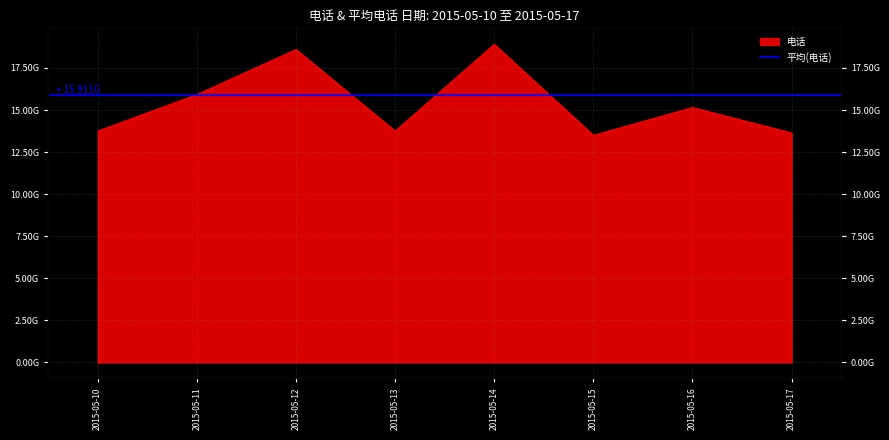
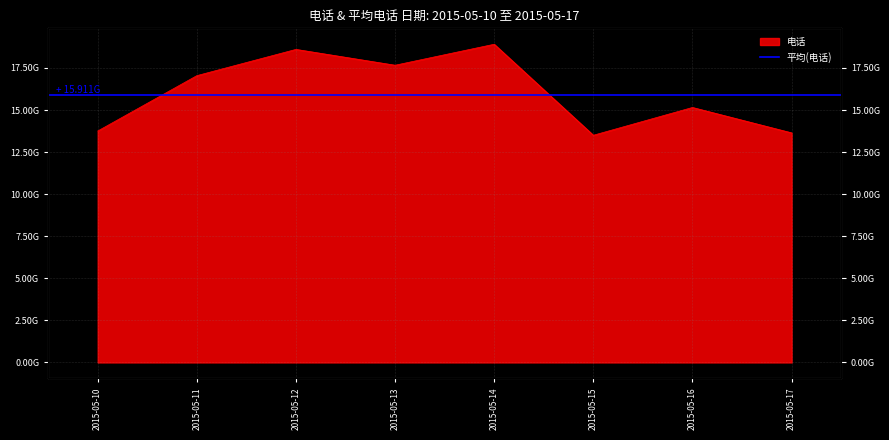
  {
    "2015-05-10": 13800000000,
-   "2015-05-11": 15900000000,
+   "2015-05-11": 17000000000,
    "2015-05-12": 18600000000,
-   "2015-05-13": 13800000000,
+   "2015-05-13": 17700000000,
    "2015-05-14": 18900000000,
    "2015-05-15": 13500000000,
    "2015-05-16": 15200000000,
    "2015-05-17": 13600000000
  }
